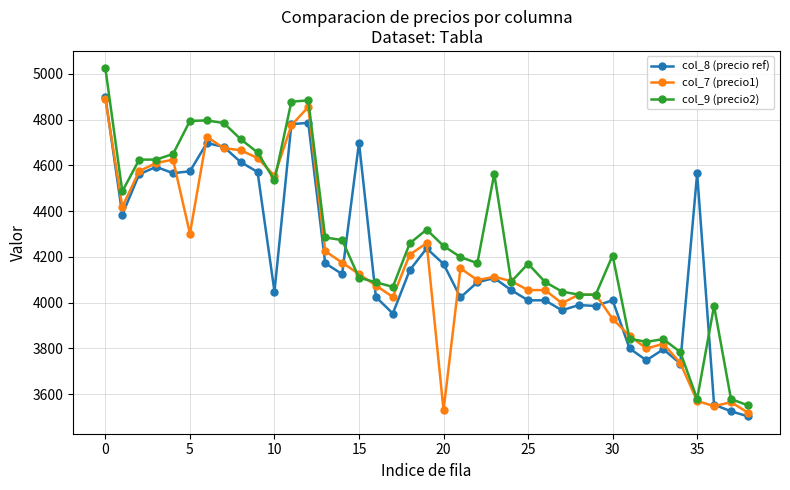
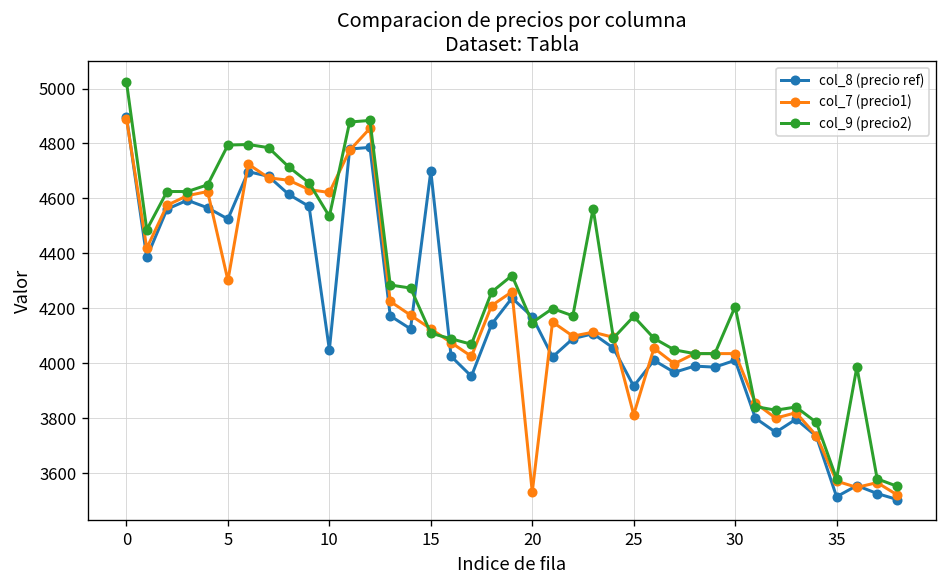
  {
    "col_8 (precio ref)": {
-     "5": 4570,
+     "5": 4530,
      "10": 4050,
      "15": 4700,
      "20": 4170,
-     "25": 4010,
+     "25": 3920,
      "30": 4010,
-     "35": 4570
+     "35": 3510
    },
    "col_7 (precio1)": {
      "5": 4300,
-     "10": 4550,
+     "10": 4620,
      "15": 4130,
      "20": 3530,
-     "25": 4060,
-     "30": 3930
+     "25": 3810,
+     "30": 4040
    },
    "col_9 (precio2)": {
      "0": 5020,
      "5": 4790,
      "10": 4530,
      "15": 4110,
-     "20": 4250,
+     "20": 4150,
      "25": 4170,
      "30": 4210
    }
  }
